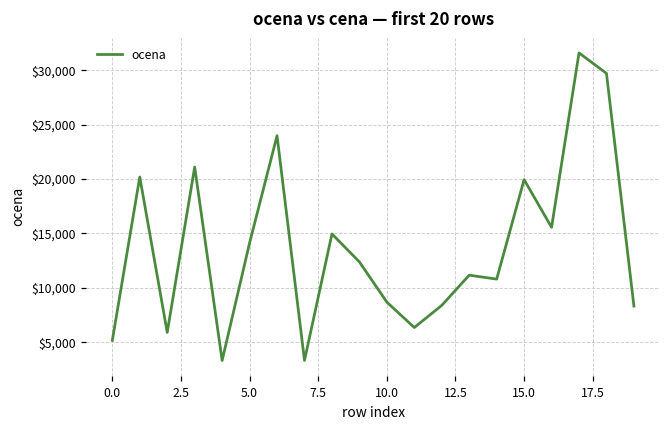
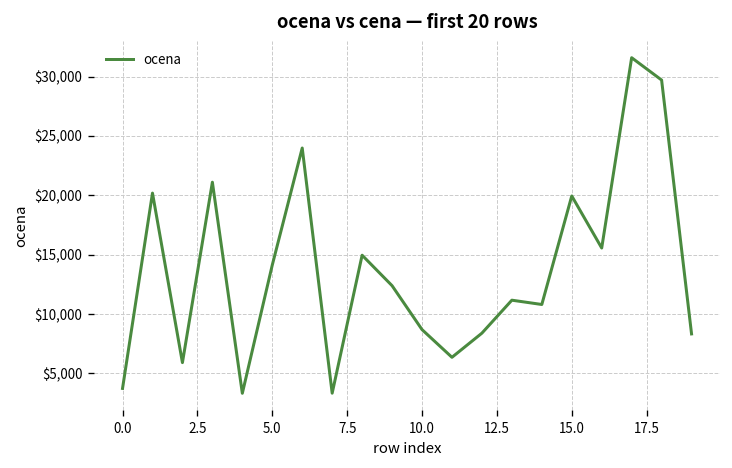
  {
-   "0.0": "$5,000",
+   "0.0": "$4,000",
    "5.0": "$14,000",
    "10.0": "$9,000",
    "15.0": "$20,000"
  }
